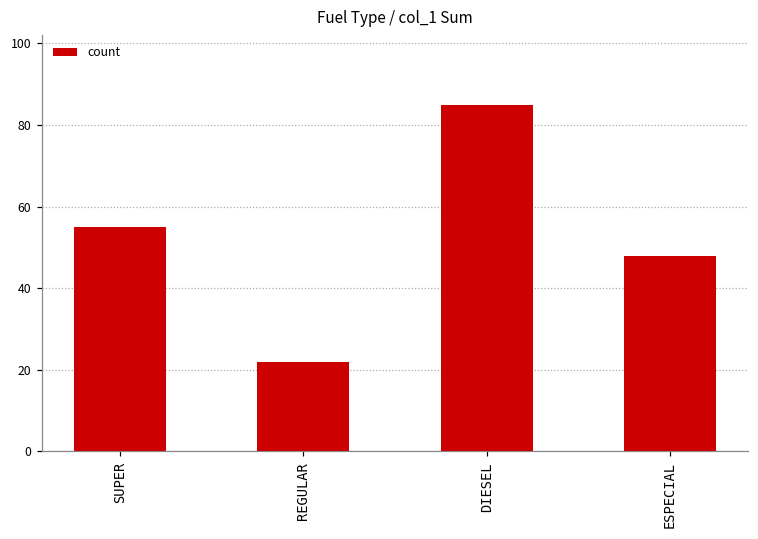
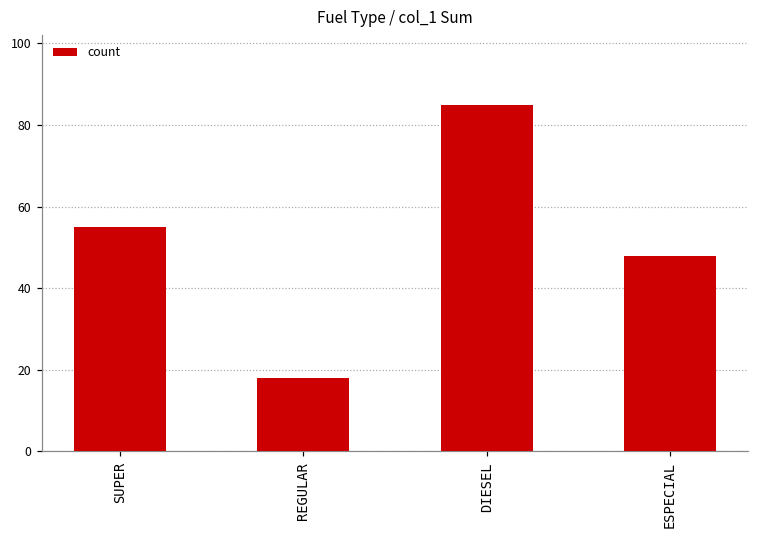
  {
    "SUPER": 55,
-   "REGULAR": 22,
+   "REGULAR": 18,
    "DIESEL": 85,
    "ESPECIAL": 48
  }
